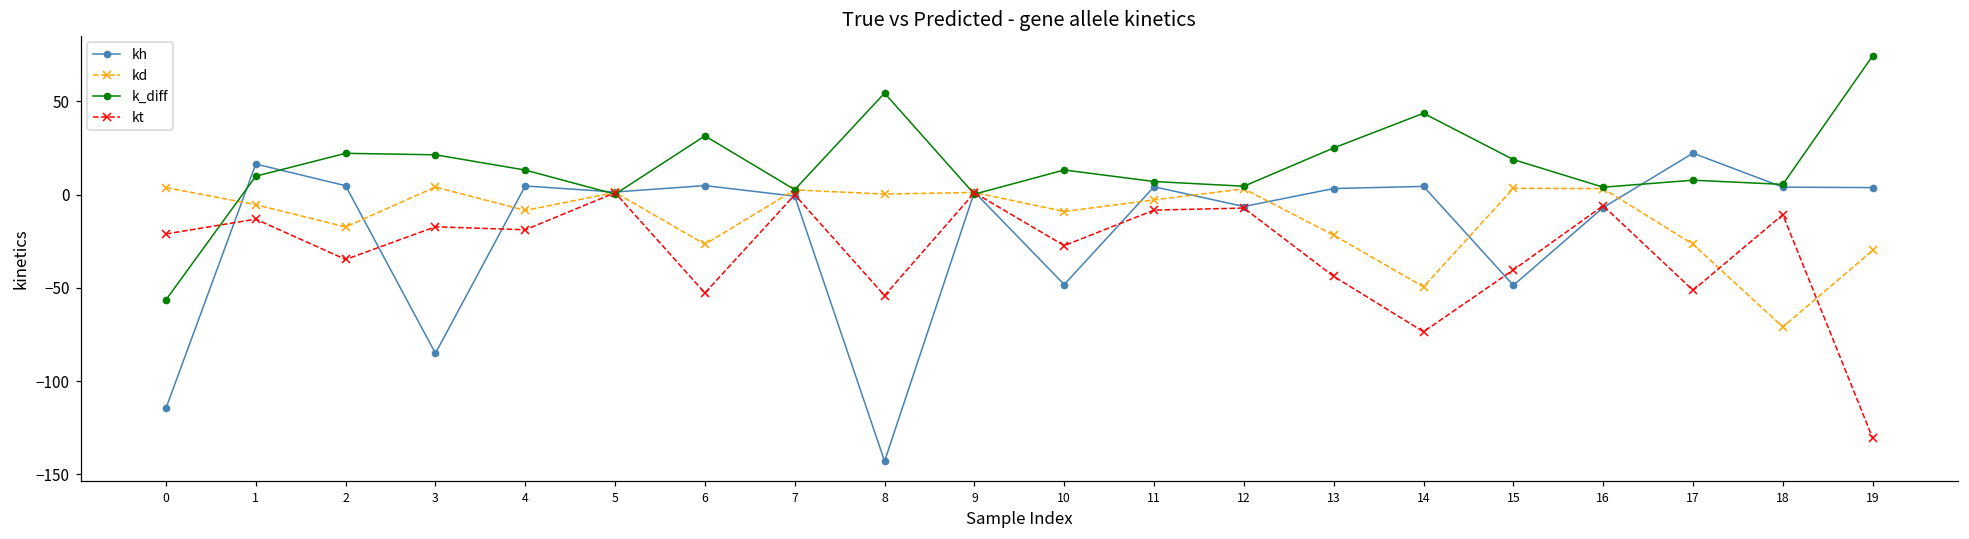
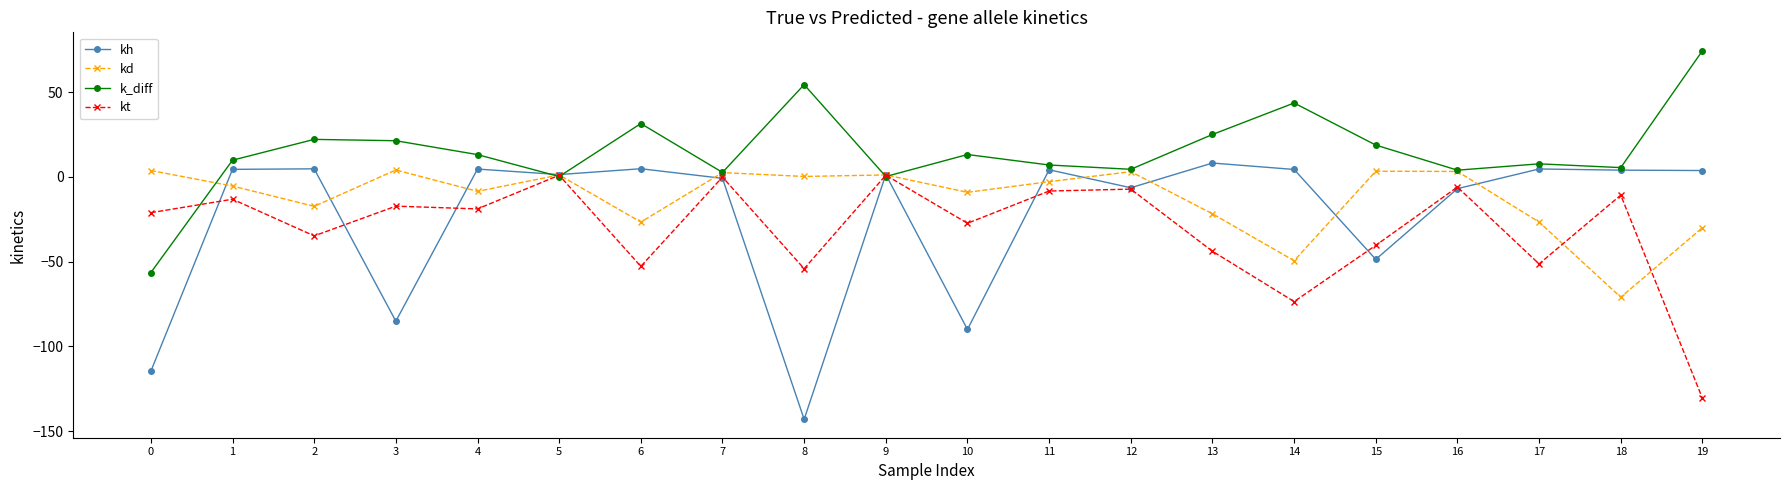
  {
    "kh": {
      "0": -115,
-     "1": 16,
+     "1": 4,
      "2": 5,
      "3": -85,
      "4": 5,
      "6": 5,
      "8": -143,
-     "10": -48,
+     "10": -90,
      "11": 4,
-     "13": 3,
+     "13": 8,
      "14": 4,
      "15": -49,
-     "17": 22,
+     "17": 5,
      "19": 4
    },
    "kd": {
      "0": 4,
      "1": -5,
      "2": -17,
      "3": 4,
      "4": -9,
      "6": -27,
      "8": 0,
      "10": -9,
      "11": -3,
      "13": -22,
      "14": -49,
      "15": 3,
      "17": -27,
      "18": -71,
      "19": -30
    },
    "k_diff": {
      "0": -56,
      "1": 10,
      "2": 22,
      "3": 21,
      "4": 13,
      "6": 31,
      "8": 54,
      "10": 13,
      "11": 7,
      "13": 25,
      "14": 44,
      "15": 19,
      "17": 8,
      "19": 74
    },
    "kt": {
      "0": -21,
      "1": -13,
      "2": -35,
      "3": -17,
      "4": -19,
      "6": -53,
      "8": -54,
      "10": -27,
      "11": -8,
      "13": -44,
      "14": -74,
      "15": -40,
      "17": -51,
      "18": -11,
      "19": -131
    }
  }
